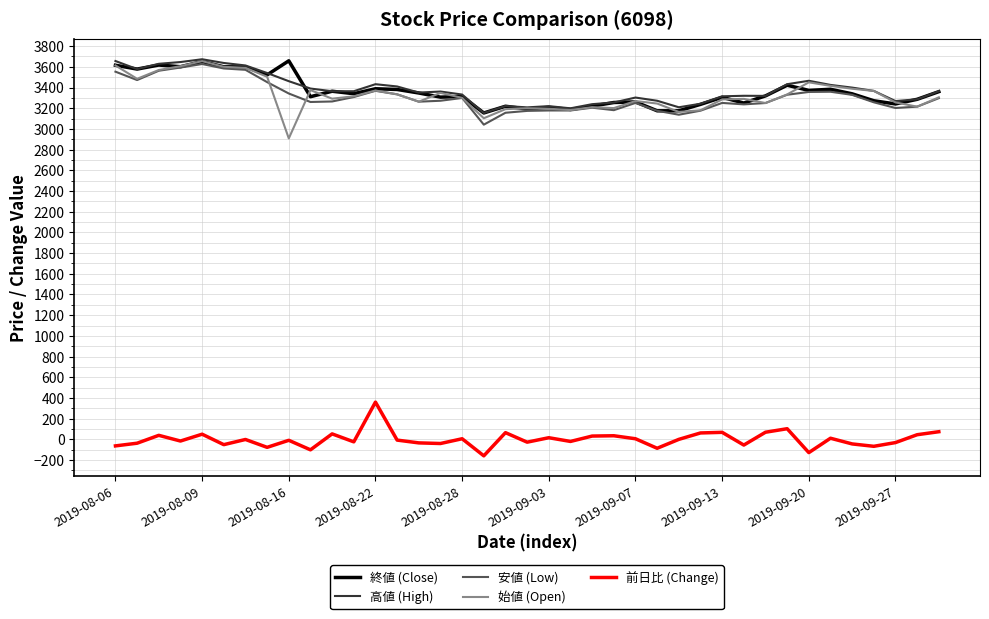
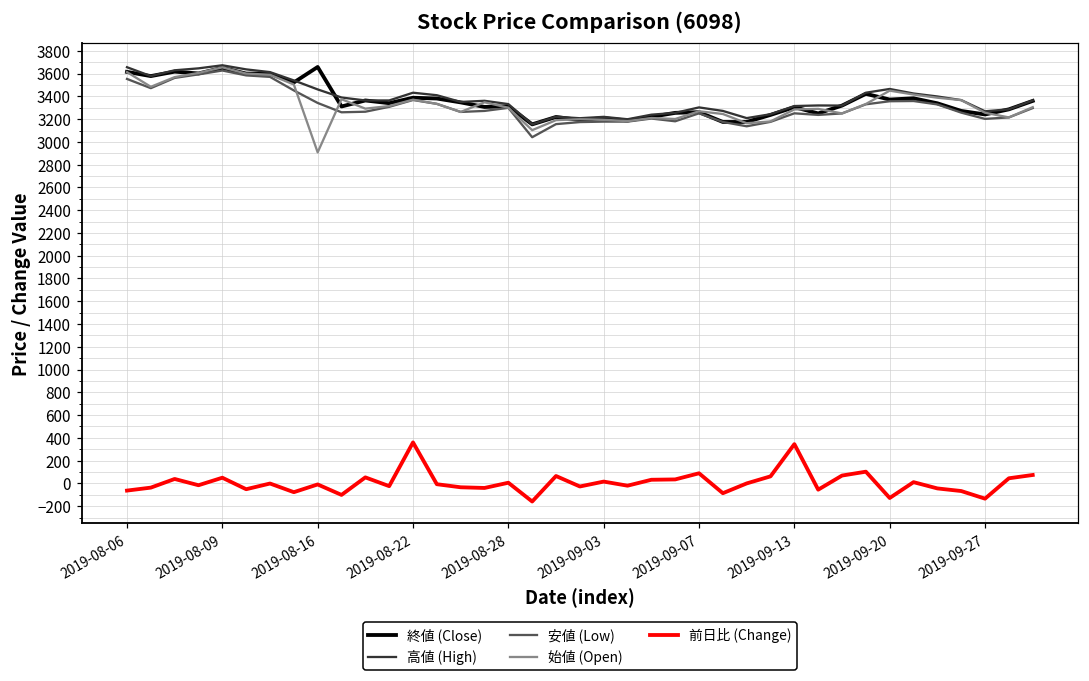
  {
    "終値 (Close)": {
      "2019-08-16": 3660
    },
    "始値 (Open)": {
      "2019-08-16": 2910
    },
    "前日比 (Change)": {
      "2019-08-09": 50,
      "2019-08-16": -10,
      "2019-08-22": 360,
      "2019-08-28": 10,
-     "2019-09-07": 10,
-     "2019-09-13": 70,
+     "2019-09-07": 90,
+     "2019-09-13": 350,
      "2019-09-20": -130,
-     "2019-09-27": -30
+     "2019-09-27": -130
    }
  }
